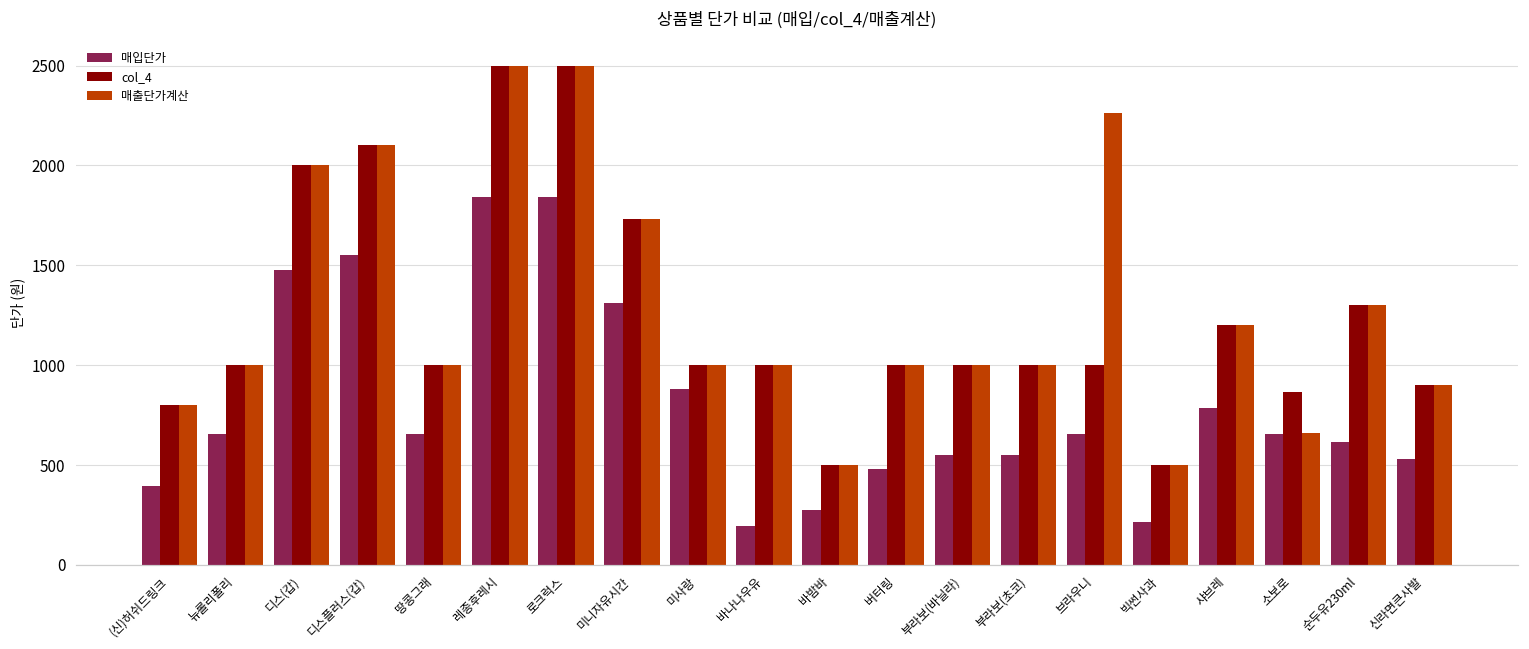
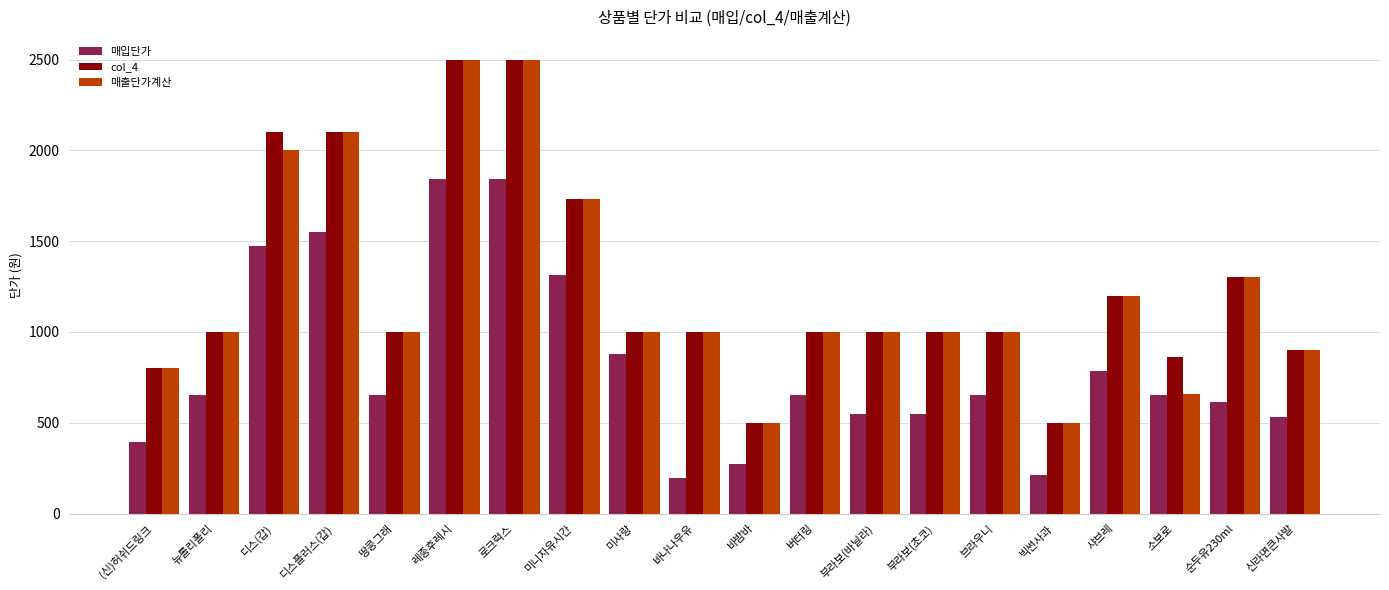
  {
    "매입단가": {
      "(신)허쉬드링크": 390,
      "뉴롤리폴리": 660,
      "디스(갑)": 1480,
      "디스플러스(갑)": 1550,
      "땅콩그래": 660,
      "레종후레시": 1840,
      "로크럭스": 1840,
      "미니자유시간": 1310,
      "미사랑": 880,
      "바나나우유": 190,
      "바밤바": 270,
-     "버터링": 480,
+     "버터링": 660,
      "부라보(바닐라)": 550,
      "부라보(초코)": 550,
      "브라우니": 660,
      "빅썬사과": 210,
      "샤브레": 790,
      "소보로": 660,
      "순두유230ml": 610,
      "신라면큰사발": 530
    },
    "col_4": {
      "(신)허쉬드링크": 800,
      "뉴롤리폴리": 1000,
-     "디스(갑)": 2000,
+     "디스(갑)": 2100,
      "디스플러스(갑)": 2100,
      "땅콩그래": 1000,
      "레종후레시": 2500,
      "로크럭스": 2500,
      "미니자유시간": 1730,
      "미사랑": 1000,
      "바나나우유": 1000,
      "바밤바": 500,
      "버터링": 1000,
      "부라보(바닐라)": 1000,
      "부라보(초코)": 1000,
      "브라우니": 1000,
      "빅썬사과": 500,
      "샤브레": 1200,
      "소보로": 860,
      "순두유230ml": 1300,
      "신라면큰사발": 900
    },
    "매출단가계산": {
      "(신)허쉬드링크": 800,
      "뉴롤리폴리": 1000,
      "디스(갑)": 2000,
      "디스플러스(갑)": 2100,
      "땅콩그래": 1000,
      "레종후레시": 2500,
      "로크럭스": 2500,
      "미니자유시간": 1730,
      "미사랑": 1000,
      "바나나우유": 1000,
      "바밤바": 500,
      "버터링": 1000,
      "부라보(바닐라)": 1000,
      "부라보(초코)": 1000,
-     "브라우니": 2260,
+     "브라우니": 1000,
      "빅썬사과": 500,
      "샤브레": 1200,
      "소보로": 660,
      "순두유230ml": 1300,
      "신라면큰사발": 900
    }
  }
